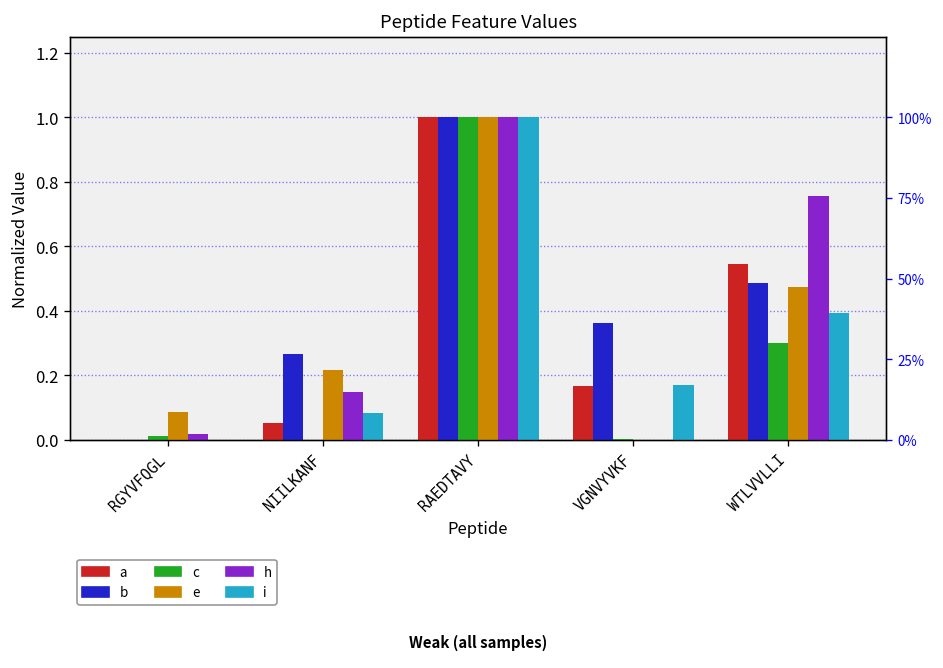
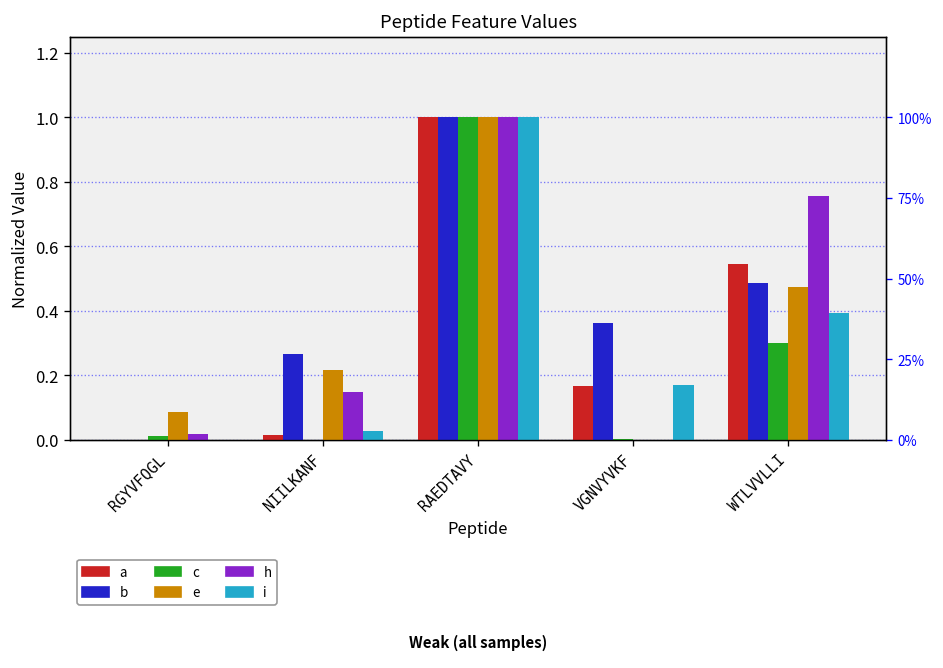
  {
    "a": {
      "RGYVFQGL": 0.00,
-     "NIILKANF": 0.05,
+     "NIILKANF": 0.02,
      "RAEDTAVY": 1.00,
      "VGNVYVKF": 0.17,
      "WTLVVLLI": 0.54
    },
    "b": {
      "RGYVFQGL": 0.00,
      "NIILKANF": 0.27,
      "RAEDTAVY": 1.00,
      "VGNVYVKF": 0.36,
      "WTLVVLLI": 0.49
    },
    "c": {
      "RGYVFQGL": 0.01,
      "NIILKANF": 0.00,
      "RAEDTAVY": 1.00,
      "WTLVVLLI": 0.30
    },
    "e": {
      "RGYVFQGL": 0.09,
      "NIILKANF": 0.22,
      "RAEDTAVY": 1.00,
      "VGNVYVKF": 0.00,
      "WTLVVLLI": 0.47
    },
    "h": {
      "RGYVFQGL": 0.02,
      "NIILKANF": 0.15,
      "RAEDTAVY": 1.00,
      "VGNVYVKF": 0.00,
      "WTLVVLLI": 0.76
    },
    "i": {
      "RGYVFQGL": 0.00,
-     "NIILKANF": 0.08,
+     "NIILKANF": 0.03,
      "RAEDTAVY": 1.00,
      "VGNVYVKF": 0.17,
      "WTLVVLLI": 0.39
    }
  }
